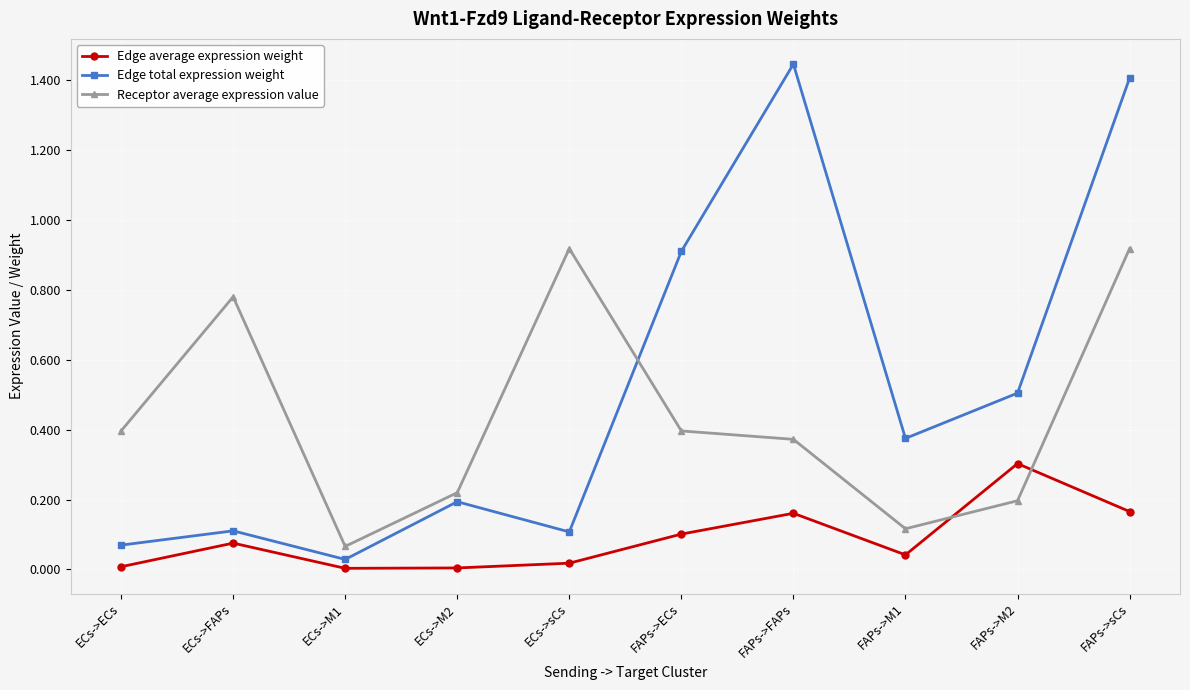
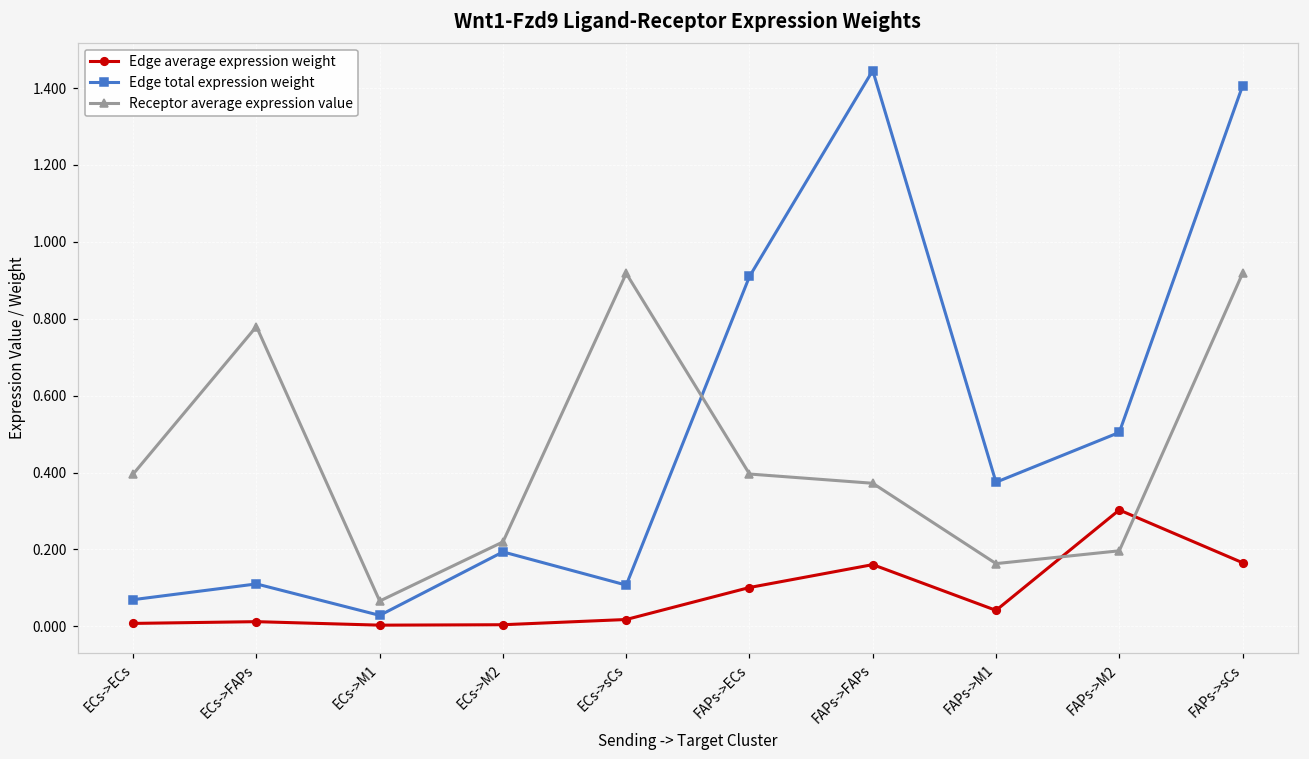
  {
    "Edge average expression weight": {
      "ECs->ECs": 0.01,
-     "ECs->FAPs": 0.08,
+     "ECs->FAPs": 0.01,
      "ECs->M1": 0.00,
      "ECs->M2": 0.00,
      "ECs->sCs": 0.02,
      "FAPs->ECs": 0.10,
      "FAPs->FAPs": 0.16,
      "FAPs->M1": 0.04,
      "FAPs->M2": 0.30,
      "FAPs->sCs": 0.17
    },
    "Edge total expression weight": {
      "ECs->ECs": 0.07,
      "ECs->FAPs": 0.11,
      "ECs->M1": 0.03,
      "ECs->M2": 0.19,
      "ECs->sCs": 0.11,
      "FAPs->ECs": 0.91,
      "FAPs->FAPs": 1.45,
      "FAPs->M1": 0.37,
      "FAPs->M2": 0.50,
      "FAPs->sCs": 1.41
    },
    "Receptor average expression value": {
      "ECs->ECs": 0.40,
      "ECs->FAPs": 0.78,
      "ECs->M1": 0.07,
      "ECs->M2": 0.22,
      "ECs->sCs": 0.92,
      "FAPs->ECs": 0.40,
      "FAPs->FAPs": 0.37,
-     "FAPs->M1": 0.12,
+     "FAPs->M1": 0.16,
      "FAPs->M2": 0.20,
      "FAPs->sCs": 0.92
    }
  }
